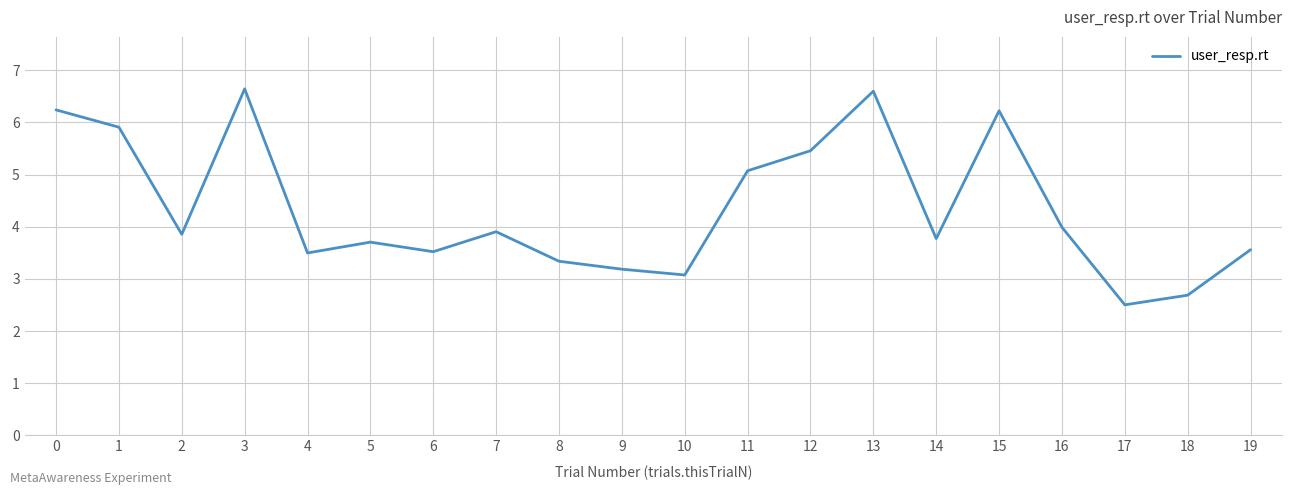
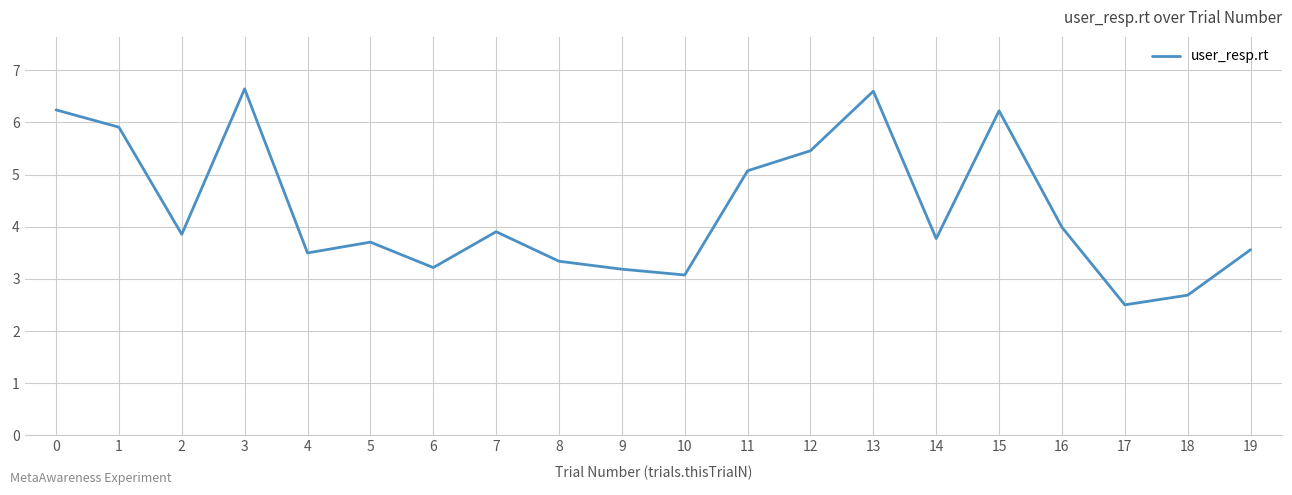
  {
    "0": 6.2,
    "1": 5.9,
    "2": 3.9,
    "3": 6.6,
    "4": 3.5,
    "5": 3.7,
-   "6": 3.5,
+   "6": 3.2,
    "7": 3.9,
    "8": 3.3,
    "9": 3.2,
    "10": 3.1,
    "11": 5.1,
    "12": 5.5,
    "13": 6.6,
    "14": 3.8,
    "15": 6.2,
    "16": 4.0,
    "17": 2.5,
    "18": 2.7,
    "19": 3.6
  }
